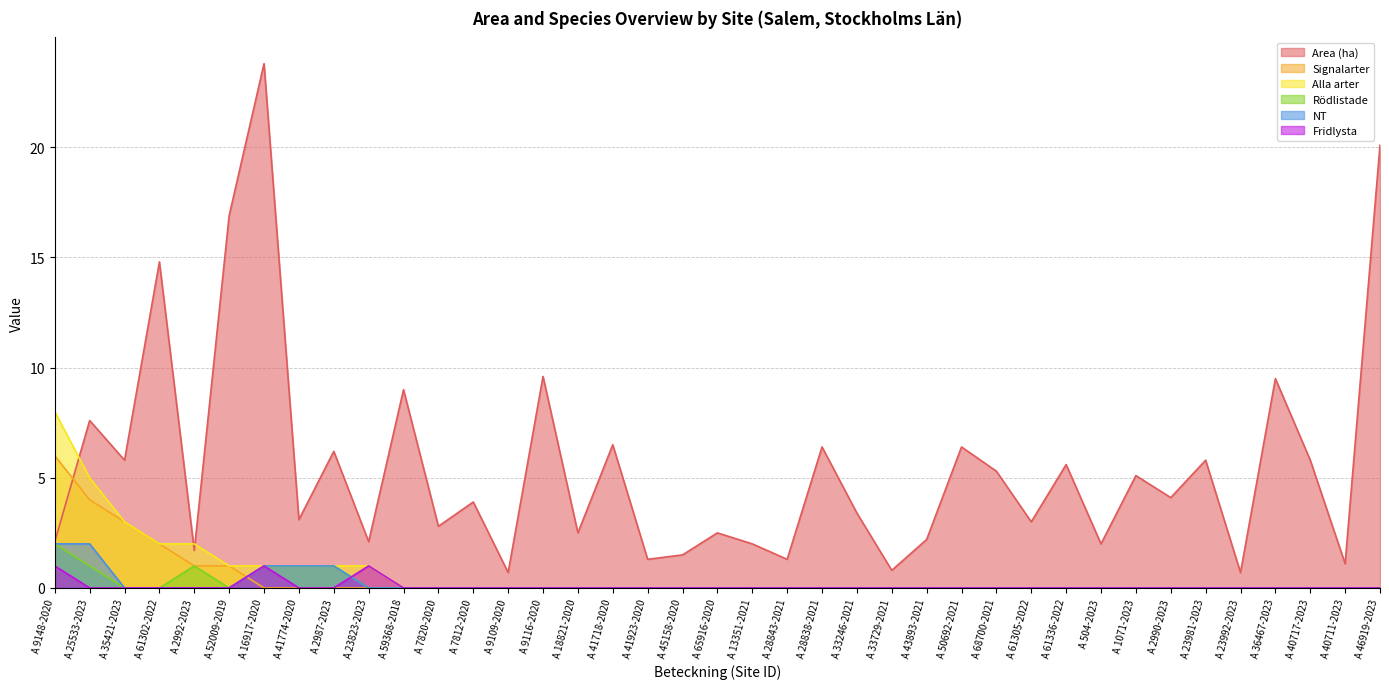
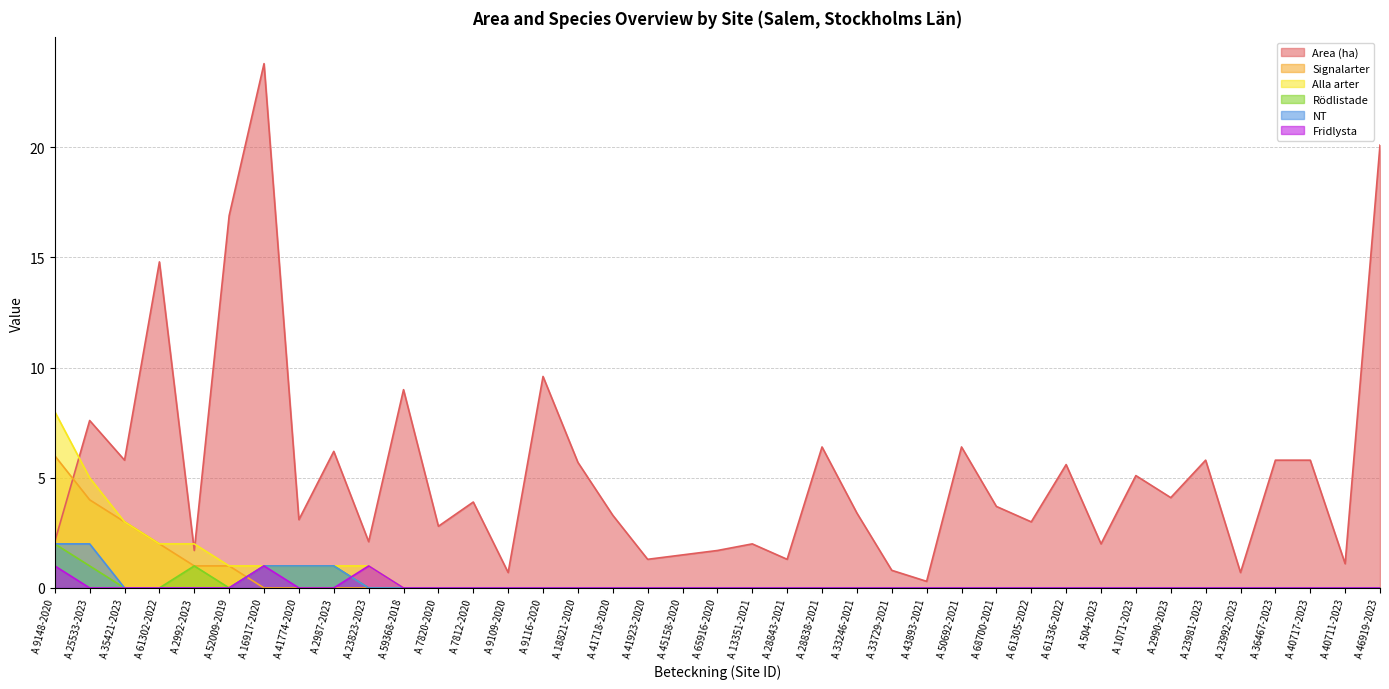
  {
    "Area (ha)": {
      "A 25533-2023": 7.6,
      "A 35421-2023": 5.8,
      "A 61302-2022": 14.8,
      "A 2992-2023": 1.7,
      "A 52009-2019": 16.9,
      "A 16917-2020": 23.8,
      "A 41774-2020": 3.1,
      "A 2987-2023": 6.2,
      "A 23823-2023": 2.1,
      "A 59368-2018": 9.0,
      "A 7820-2020": 2.8,
      "A 7812-2020": 3.9,
      "A 9109-2020": 0.7,
      "A 9116-2020": 9.6,
-     "A 18821-2020": 2.5,
-     "A 41718-2020": 6.5,
+     "A 18821-2020": 5.7,
+     "A 41718-2020": 3.3,
      "A 41923-2020": 1.3,
      "A 45158-2020": 1.5,
-     "A 65916-2020": 2.5,
+     "A 65916-2020": 1.7,
      "A 13351-2021": 2.0,
      "A 28843-2021": 1.3,
      "A 28838-2021": 6.4,
      "A 33246-2021": 3.4,
      "A 33729-2021": 0.8,
-     "A 43893-2021": 2.2,
+     "A 43893-2021": 0.3,
      "A 50692-2021": 6.4,
-     "A 68700-2021": 5.3,
+     "A 68700-2021": 3.7,
      "A 61305-2022": 3.0,
      "A 61336-2022": 5.6,
      "A 504-2023": 2.0,
      "A 1071-2023": 5.1,
      "A 2990-2023": 4.1,
      "A 23981-2023": 5.8,
      "A 23992-2023": 0.7,
-     "A 36467-2023": 9.5,
+     "A 36467-2023": 5.8,
      "A 40717-2023": 5.8,
      "A 40711-2023": 1.1,
      "A 46919-2023": 20.1
    },
    "Rödlistade": {
      "A 25533-2023": 1.0
    },
    "NT": {
      "A 25533-2023": 2.0
    },
    "Fridlysta": {
      "A 9148-2020": 1.0,
      "A 25533-2023": 0.0
    }
  }
